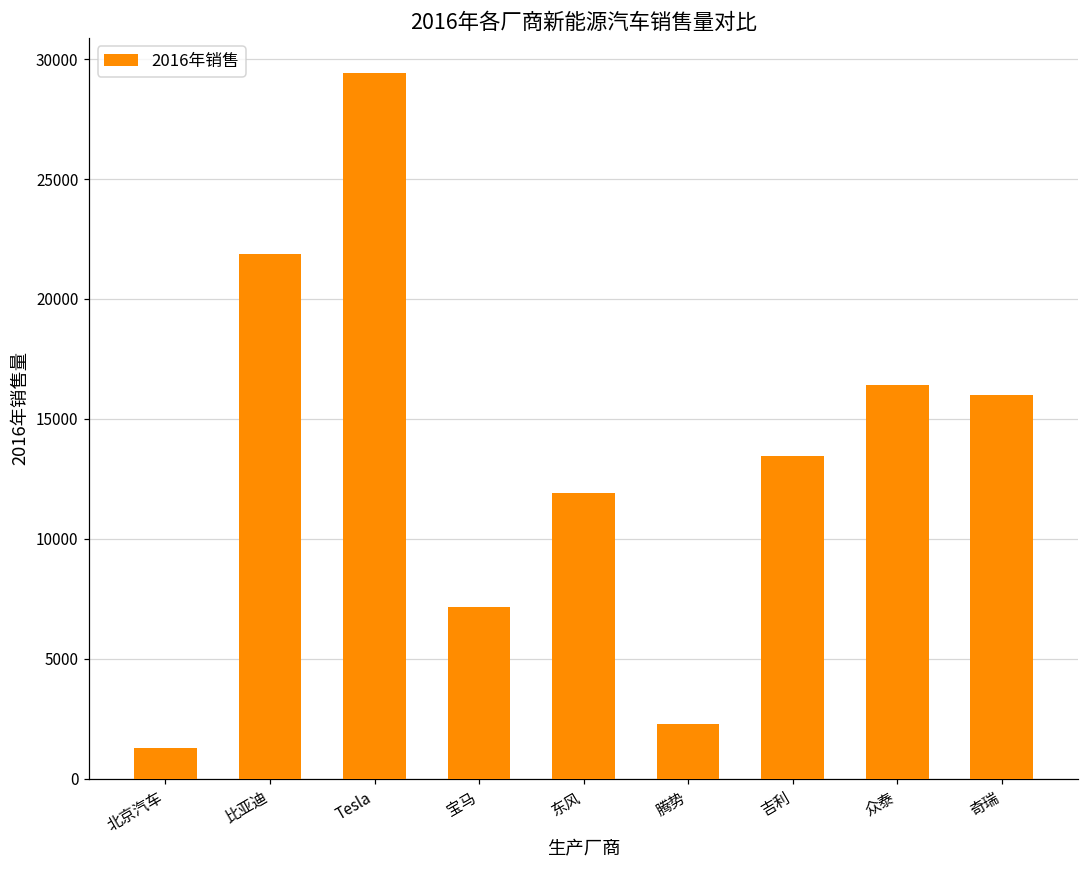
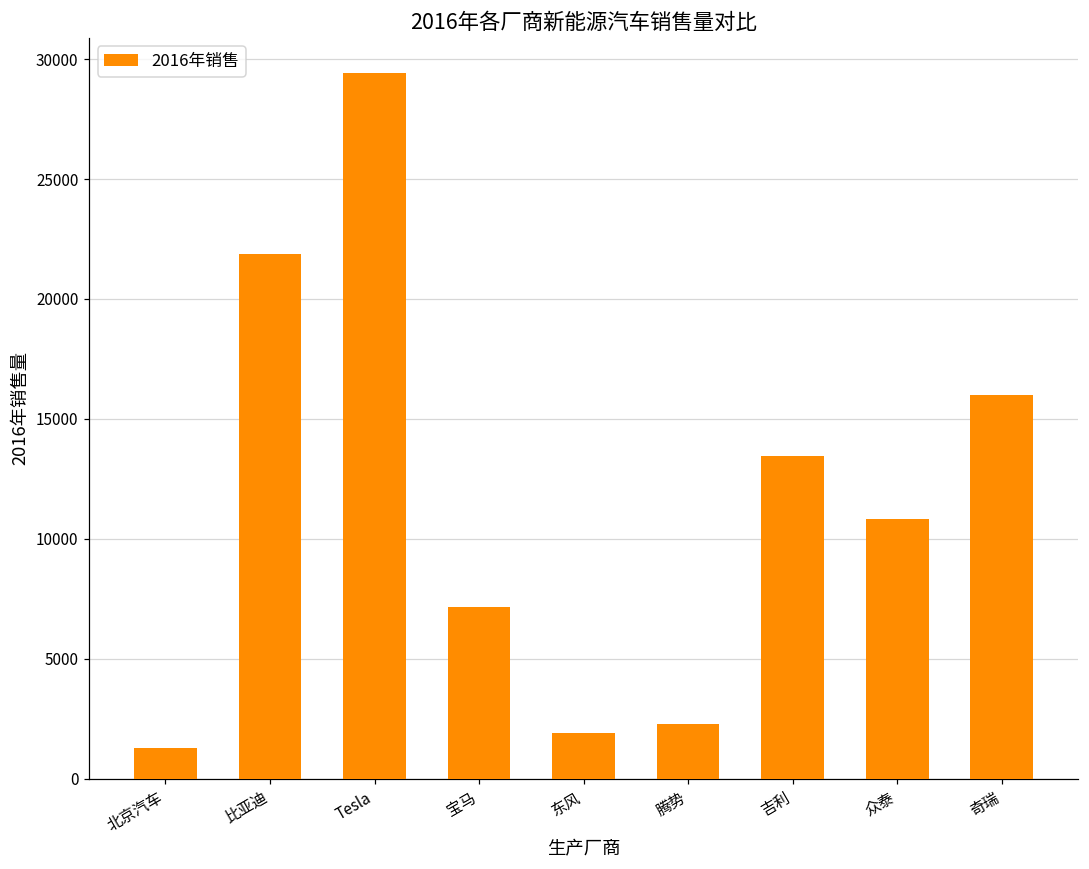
  {
    "北京汽车": 1300,
    "比亚迪": 21900,
    "Tesla": 29400,
    "宝马": 7200,
-   "东风": 11900,
+   "东风": 1900,
    "腾势": 2300,
    "吉利": 13500,
-   "众泰": 16400,
+   "众泰": 10800,
    "奇瑞": 16000
  }
